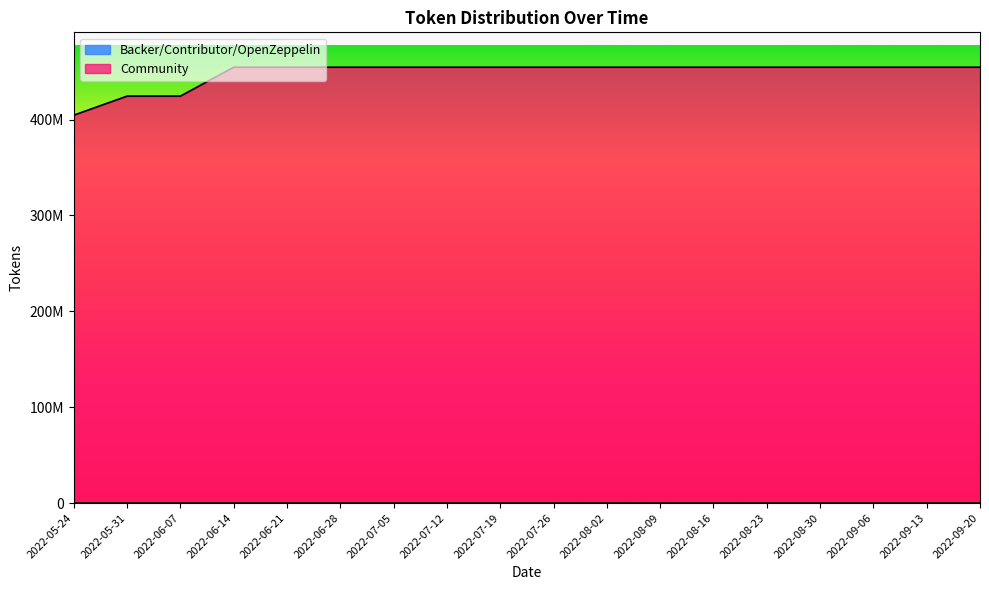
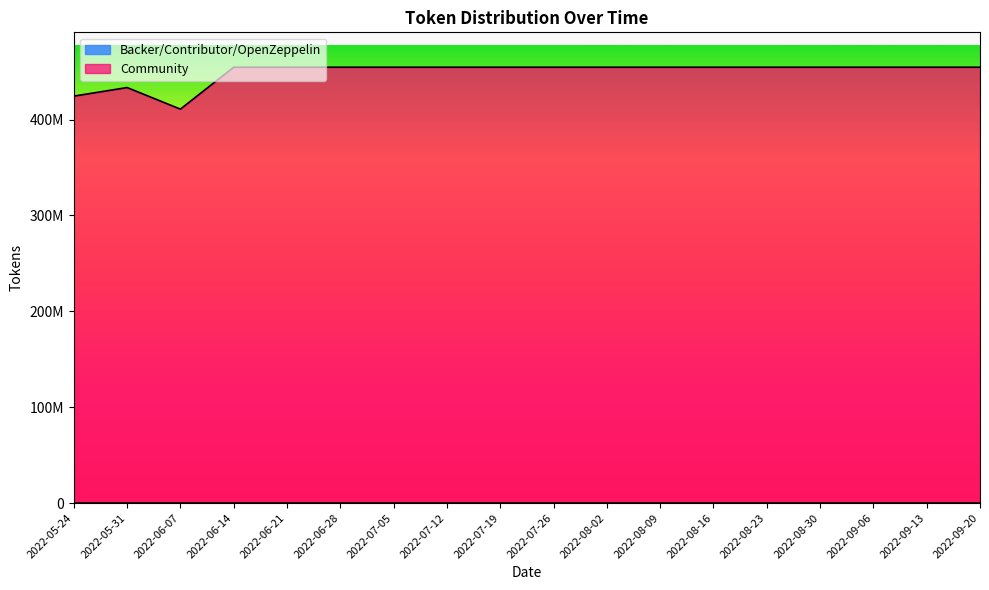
  {
    "Backer/Contributor/OpenZeppelin": {
      "2022-05-24": 0,
      "2022-05-31": 0,
      "2022-06-07": 0,
      "2022-06-14": 0,
      "2022-06-21": 0,
      "2022-06-28": 0,
      "2022-07-05": 0,
      "2022-07-12": 0,
      "2022-07-19": 0,
      "2022-07-26": 0,
      "2022-08-02": 0,
      "2022-08-09": 0,
      "2022-08-16": 0,
      "2022-08-23": 0,
      "2022-08-30": 0,
      "2022-09-06": 0,
      "2022-09-13": 0,
      "2022-09-20": 0
    },
    "Community": {
-     "2022-05-24": 400000000,
-     "2022-05-31": 420000000,
-     "2022-06-07": 420000000,
+     "2022-05-24": 420000000,
+     "2022-05-31": 430000000,
+     "2022-06-07": 410000000,
      "2022-06-28": 450000000,
      "2022-07-05": 450000000,
      "2022-07-12": 450000000,
      "2022-07-19": 450000000,
      "2022-07-26": 450000000,
      "2022-08-02": 450000000,
      "2022-08-09": 450000000,
      "2022-08-16": 450000000,
      "2022-08-23": 450000000,
      "2022-08-30": 450000000,
      "2022-09-06": 450000000,
      "2022-09-13": 450000000,
      "2022-09-20": 450000000
    }
  }
